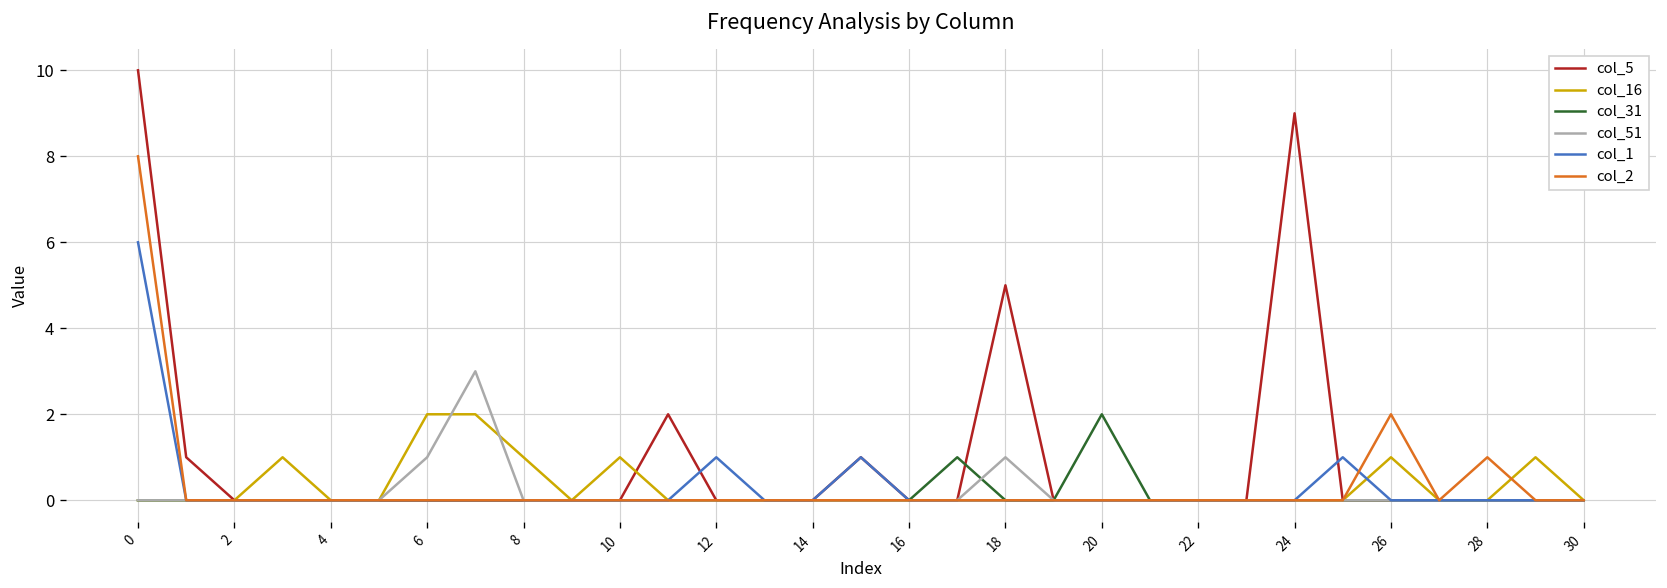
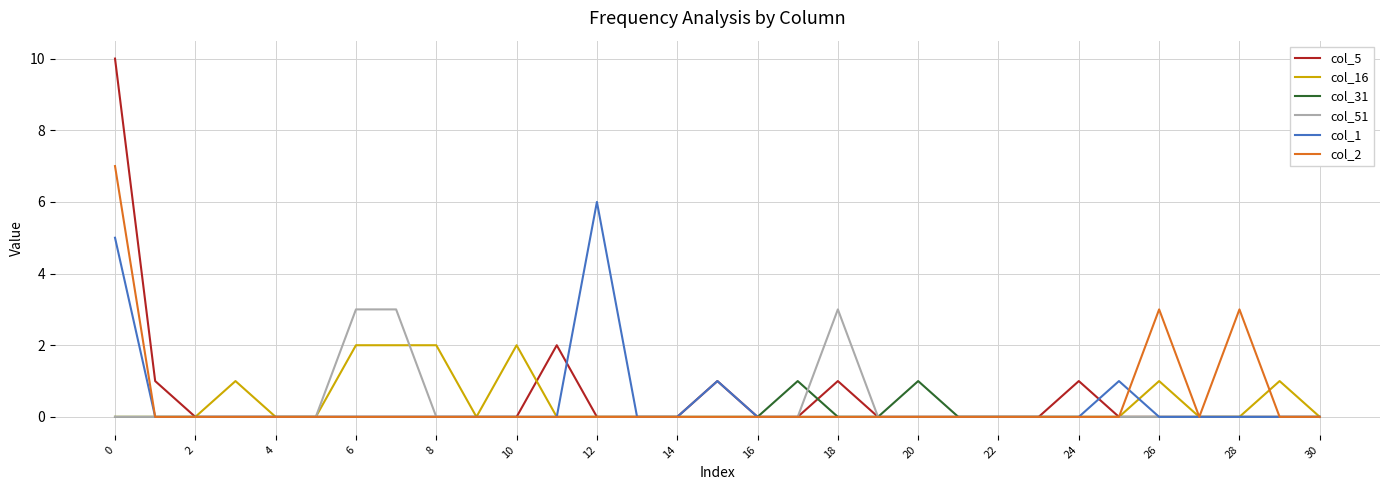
  {
    "col_5": {
      "0": 10,
-     "18": 5,
-     "24": 9
+     "18": 1,
+     "24": 1
    },
    "col_16": {
      "6": 2,
-     "8": 1,
-     "10": 1,
+     "8": 2,
+     "10": 2,
      "26": 1
    },
    "col_31": {
-     "20": 2
+     "20": 1
    },
    "col_51": {
-     "6": 1,
-     "18": 1
+     "6": 3,
+     "18": 3
    },
    "col_1": {
-     "0": 6,
-     "12": 1
+     "0": 5,
+     "12": 6
    },
    "col_2": {
-     "0": 8,
-     "26": 2,
-     "28": 1
+     "0": 7,
+     "26": 3,
+     "28": 3
    }
  }
